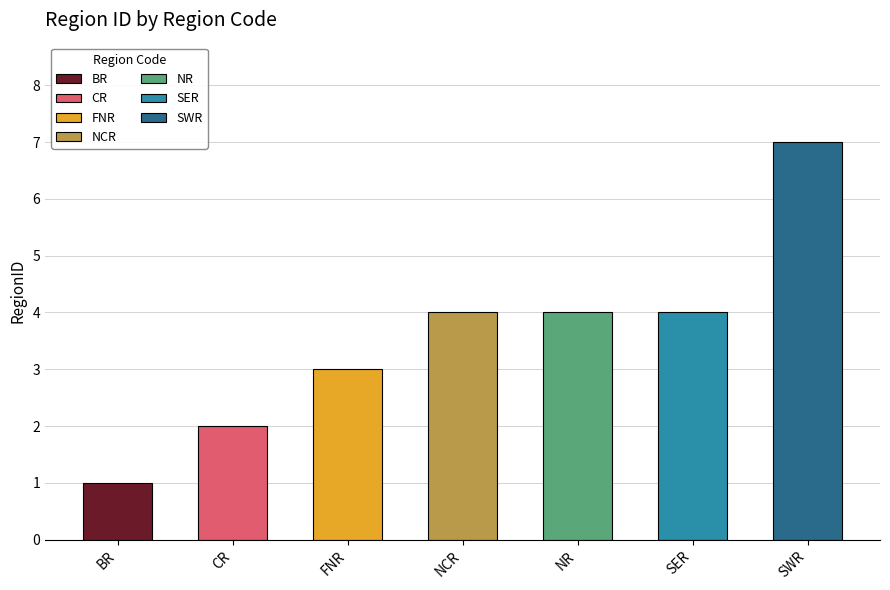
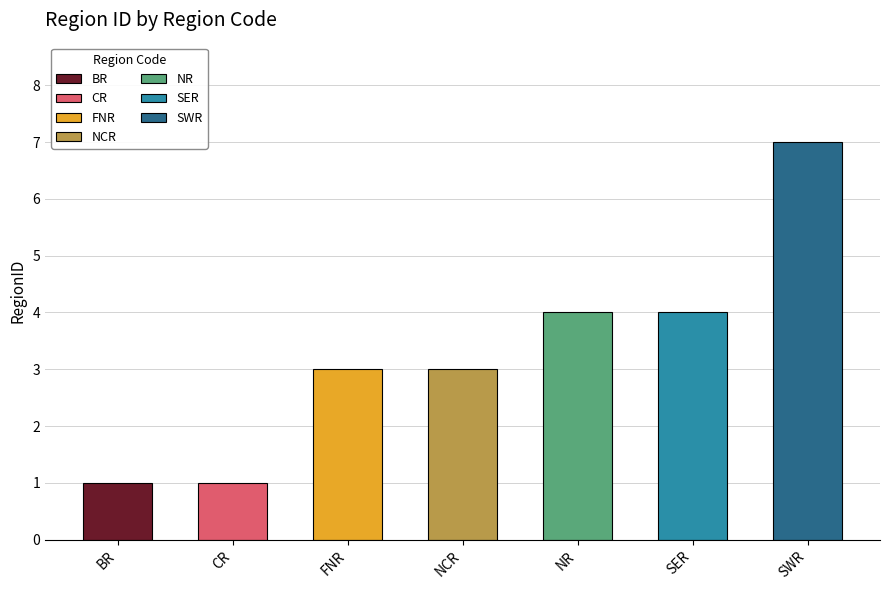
  {
    "BR": 1,
-   "CR": 2,
+   "CR": 1,
    "FNR": 3,
-   "NCR": 4,
+   "NCR": 3,
    "NR": 4,
    "SER": 4,
    "SWR": 7
  }
